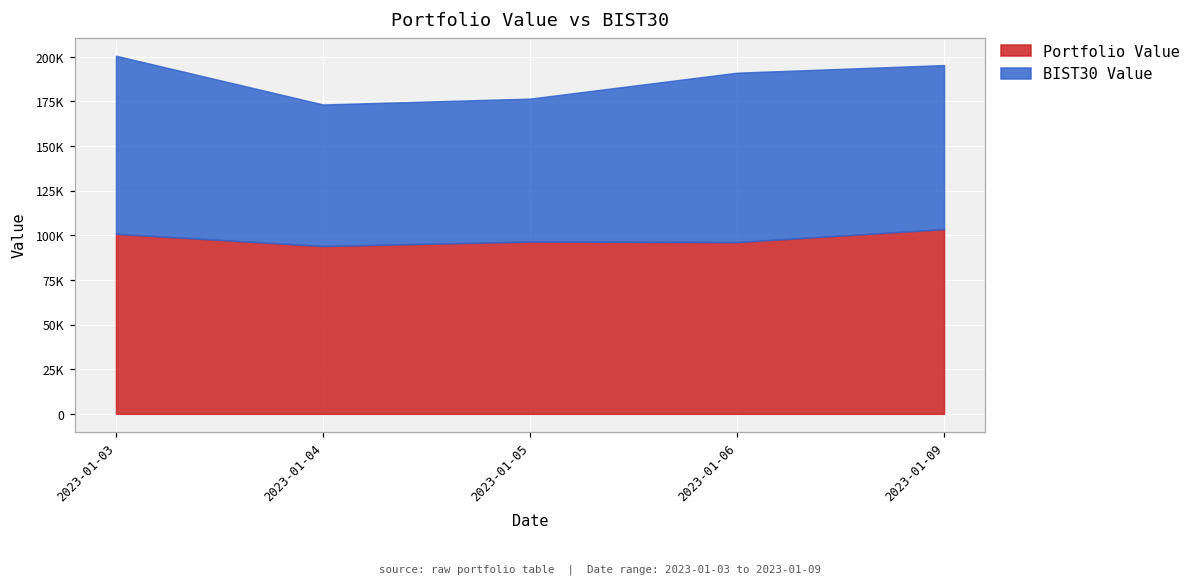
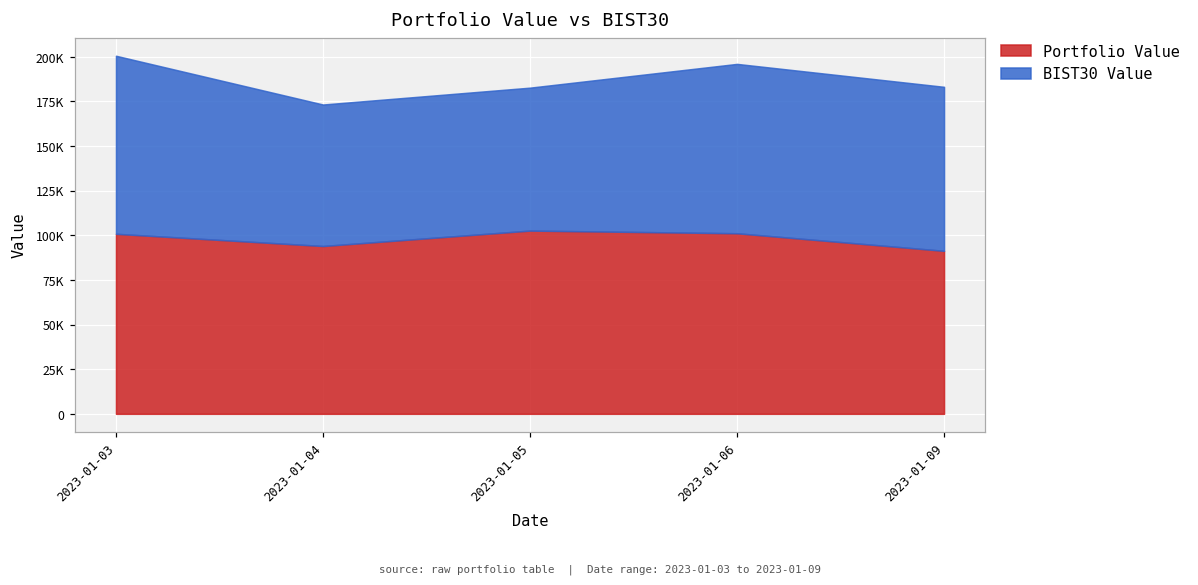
  {
    "Portfolio Value": {
      "2023-01-03": 101000,
      "2023-01-04": 94000,
-     "2023-01-05": 97000,
-     "2023-01-06": 96000,
-     "2023-01-09": 103000
+     "2023-01-05": 103000,
+     "2023-01-06": 101000,
+     "2023-01-09": 91000
    },
    "BIST30 Value": {
      "2023-01-03": 100000,
      "2023-01-04": 79000,
      "2023-01-05": 80000,
      "2023-01-06": 95000,
      "2023-01-09": 92000
    }
  }
